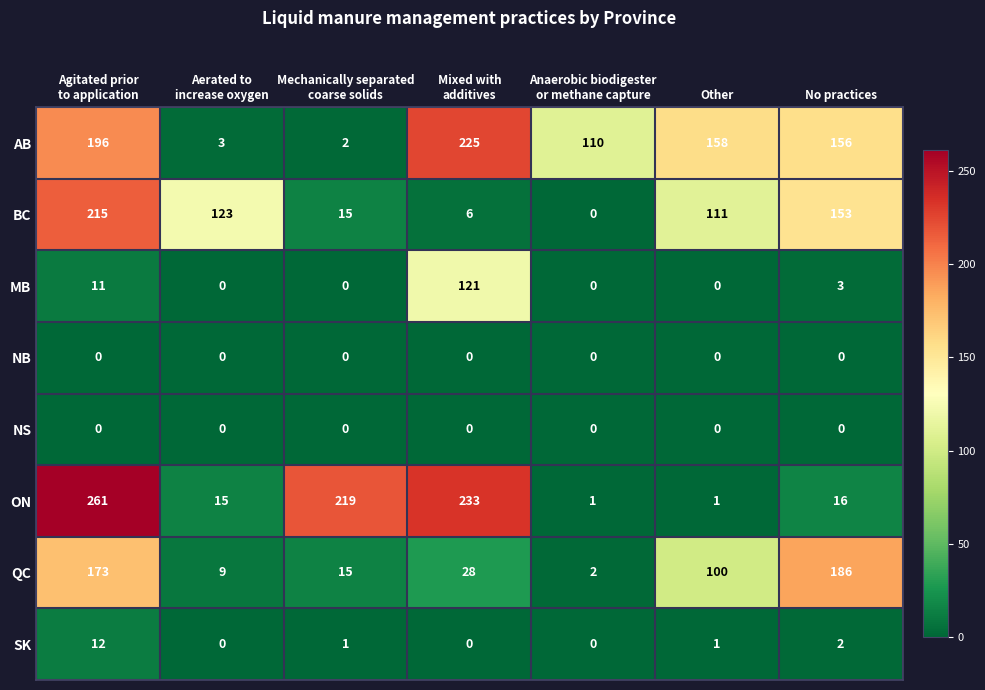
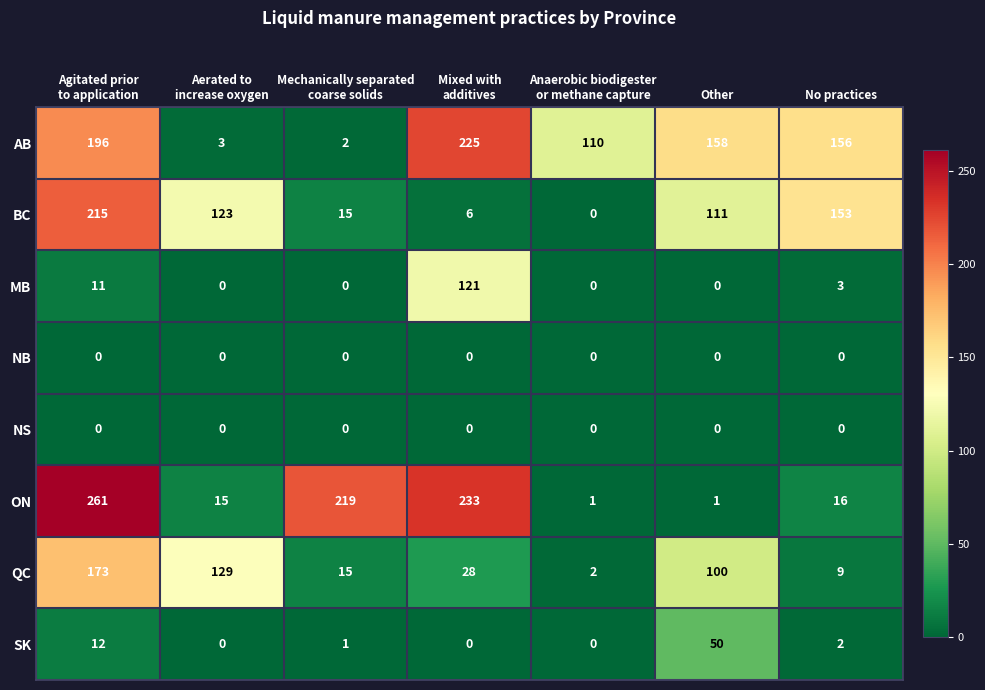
  {
    "AB": {
      "Agitated prior to application": 196,
      "Aerated to increase oxygen": 3,
      "Mechanically separated coarse solids": 2,
      "Mixed with additives": 225,
      "Anaerobic biodigester or methane capture": 110,
      "Other": 158,
      "No practices": 156
    },
    "BC": {
      "Agitated prior to application": 215,
      "Aerated to increase oxygen": 123,
      "Mechanically separated coarse solids": 15,
      "Mixed with additives": 6,
      "Anaerobic biodigester or methane capture": 0,
      "Other": 111,
      "No practices": 153
    },
    "MB": {
      "Agitated prior to application": 11,
      "Aerated to increase oxygen": 0,
      "Mechanically separated coarse solids": 0,
      "Mixed with additives": 121,
      "Anaerobic biodigester or methane capture": 0,
      "Other": 0,
      "No practices": 3
    },
    "NB": {
      "Agitated prior to application": 0,
      "Aerated to increase oxygen": 0,
      "Mechanically separated coarse solids": 0,
      "Mixed with additives": 0,
      "Anaerobic biodigester or methane capture": 0,
      "Other": 0,
      "No practices": 0
    },
    "NS": {
      "Agitated prior to application": 0,
      "Aerated to increase oxygen": 0,
      "Mechanically separated coarse solids": 0,
      "Mixed with additives": 0,
      "Anaerobic biodigester or methane capture": 0,
      "Other": 0,
      "No practices": 0
    },
    "ON": {
      "Agitated prior to application": 261,
      "Aerated to increase oxygen": 15,
      "Mechanically separated coarse solids": 219,
      "Mixed with additives": 233,
      "Anaerobic biodigester or methane capture": 1,
      "Other": 1,
      "No practices": 16
    },
    "QC": {
      "Agitated prior to application": 173,
-     "Aerated to increase oxygen": 9,
+     "Aerated to increase oxygen": 129,
      "Mechanically separated coarse solids": 15,
      "Mixed with additives": 28,
      "Anaerobic biodigester or methane capture": 2,
      "Other": 100,
-     "No practices": 186
+     "No practices": 9
    },
    "SK": {
      "Agitated prior to application": 12,
      "Aerated to increase oxygen": 0,
      "Mechanically separated coarse solids": 1,
      "Mixed with additives": 0,
      "Anaerobic biodigester or methane capture": 0,
-     "Other": 1,
+     "Other": 50,
      "No practices": 2
    }
  }
